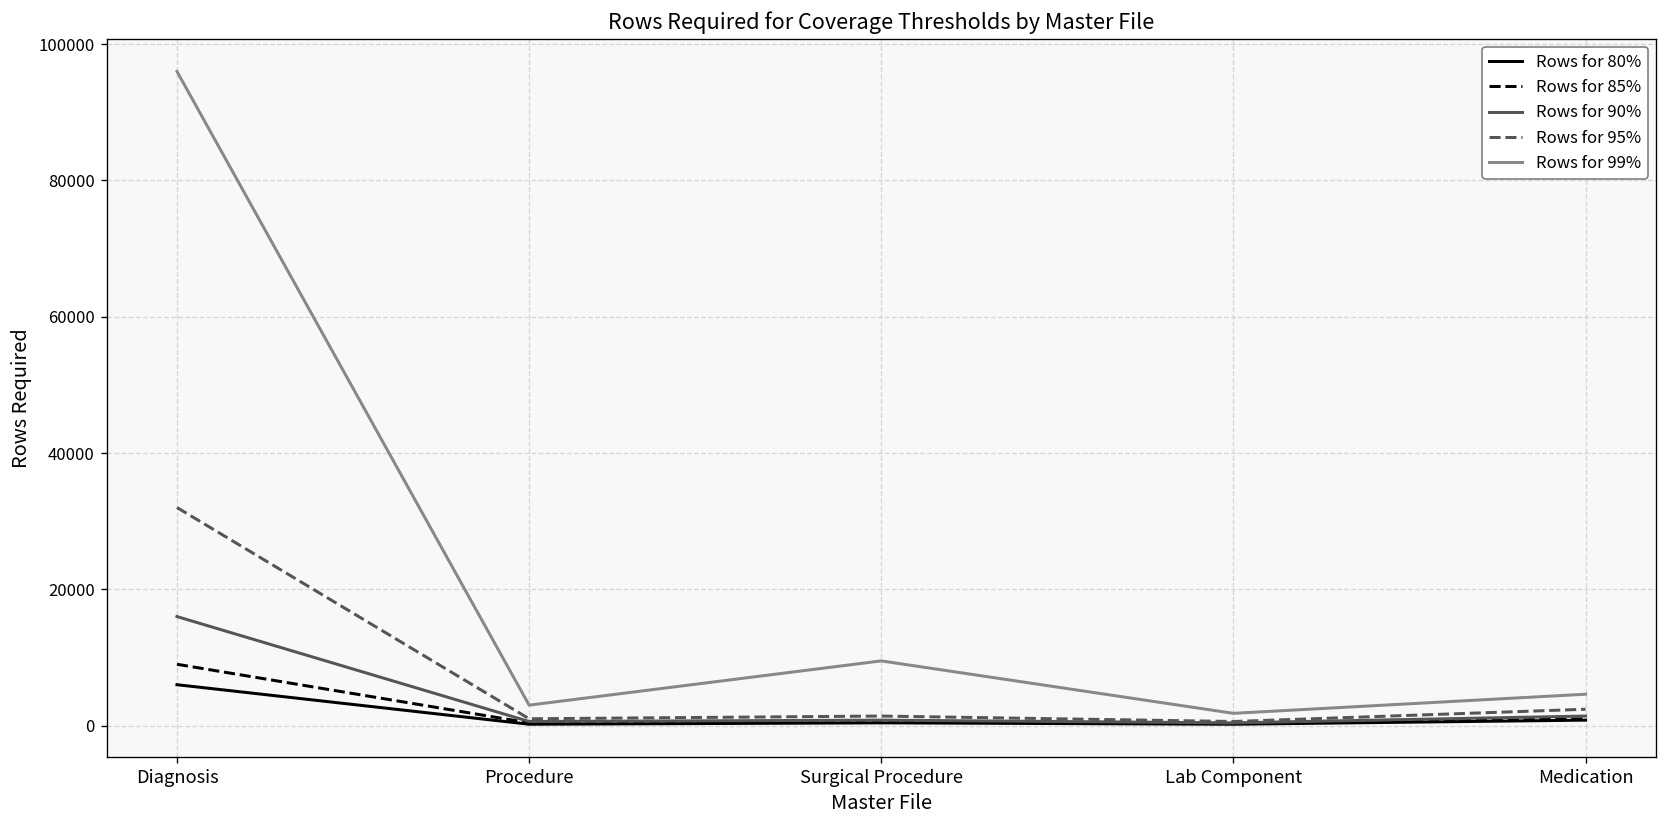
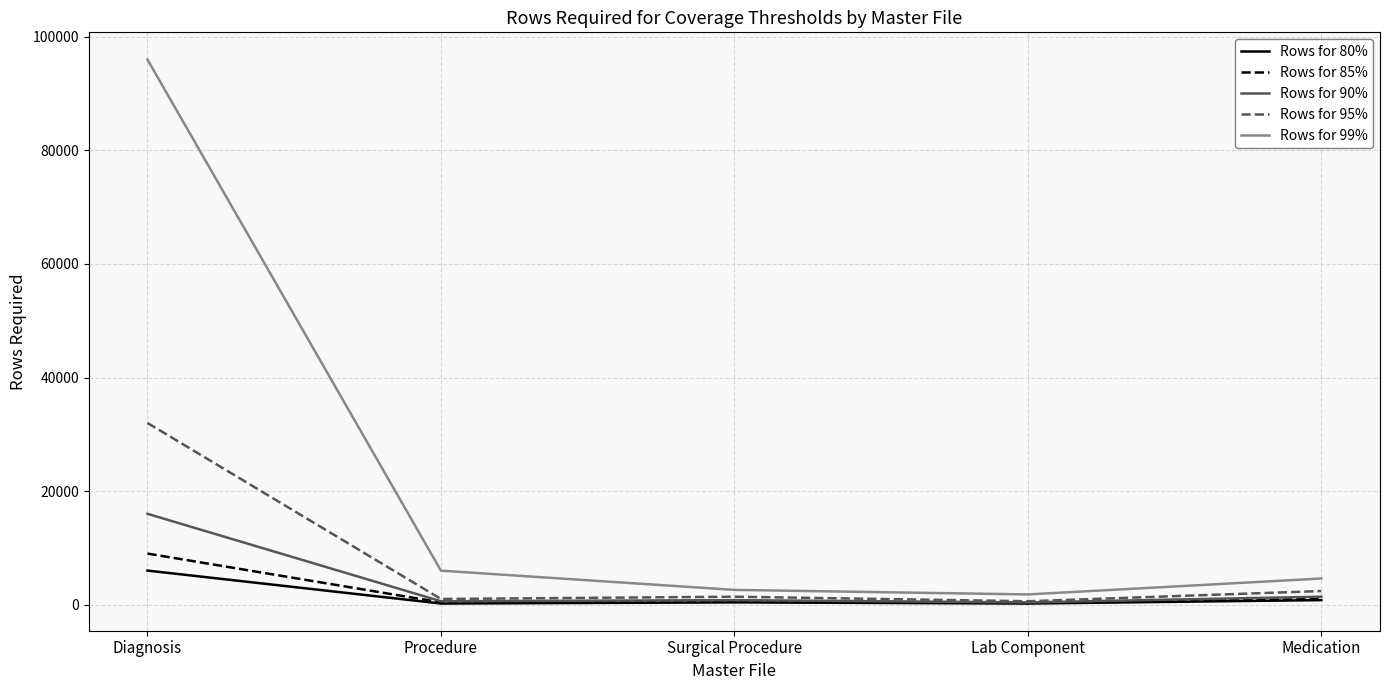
  {
    "Rows for 99%": {
      "Diagnosis": 96000,
-     "Procedure": 3000,
-     "Surgical Procedure": 9000,
+     "Procedure": 6000,
+     "Surgical Procedure": 3000,
      "Lab Component": 2000,
      "Medication": 5000
    }
  }
